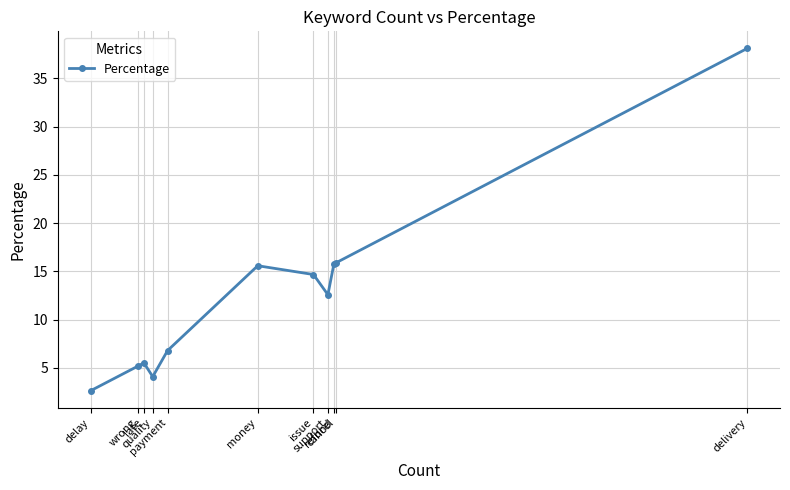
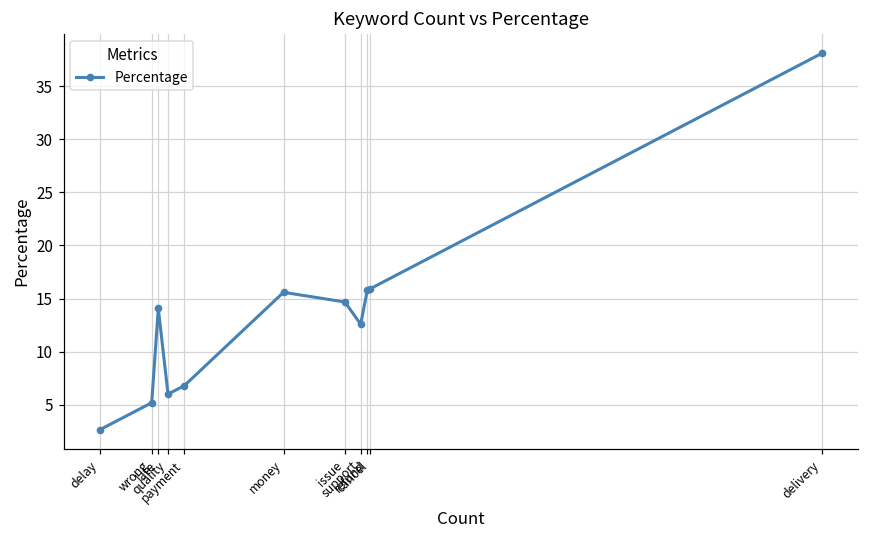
  {
    "delay": 3,
    "wrong": 5,
-   "late": 6,
-   "quality": 4,
+   "late": 14,
+   "quality": 6,
    "payment": 7,
    "money": 16,
    "issue": 15,
    "support": 13,
    "refund": 16,
    "cancel": 16,
    "delivery": 38
  }
